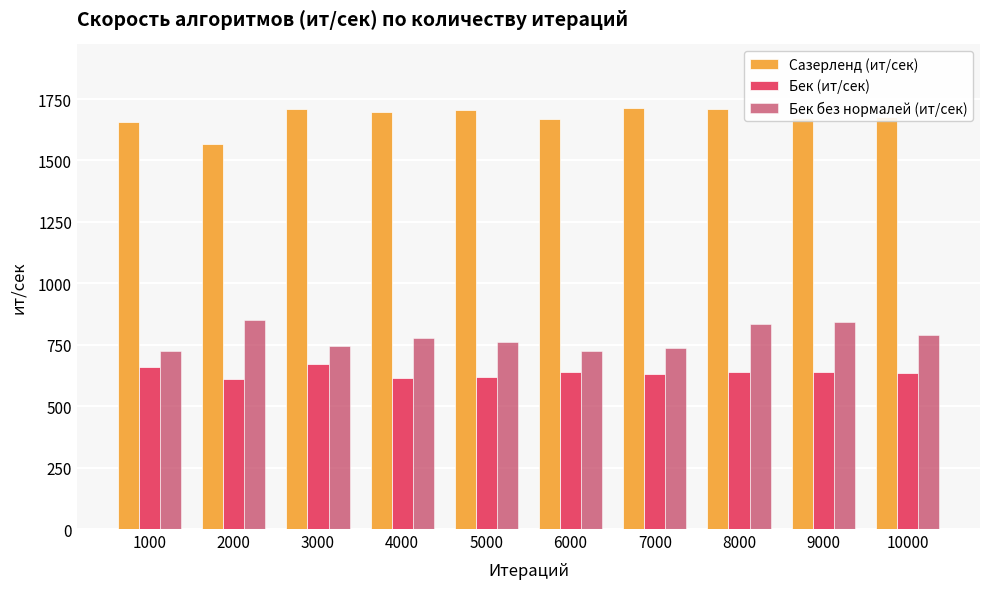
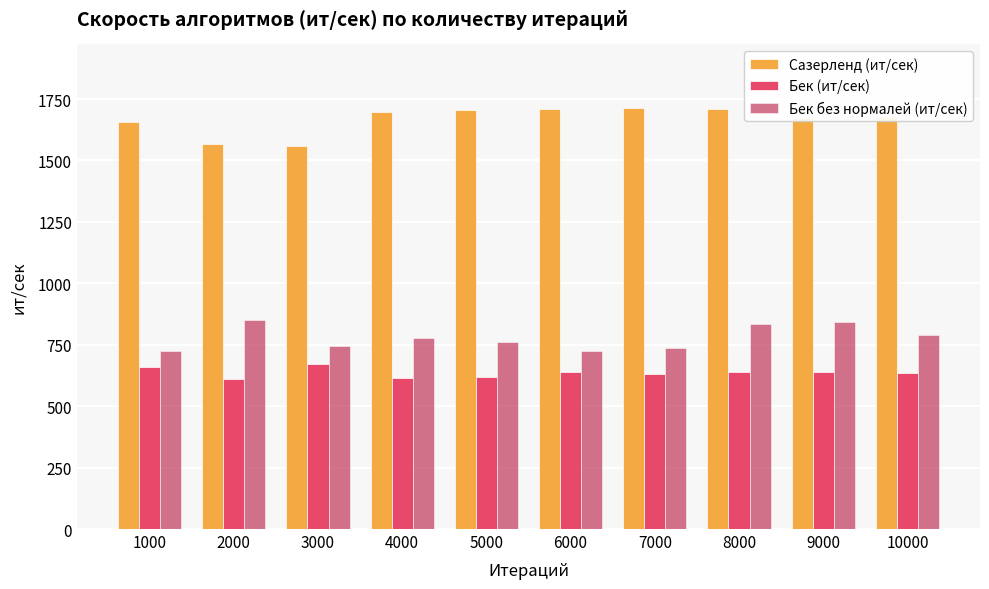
  {
    "Сазерленд (ит/сек)": {
      "1000": 1660,
      "2000": 1570,
-     "3000": 1710,
+     "3000": 1560,
      "4000": 1700,
      "5000": 1700,
-     "6000": 1670,
+     "6000": 1710,
      "7000": 1710,
      "8000": 1710
    }
  }
